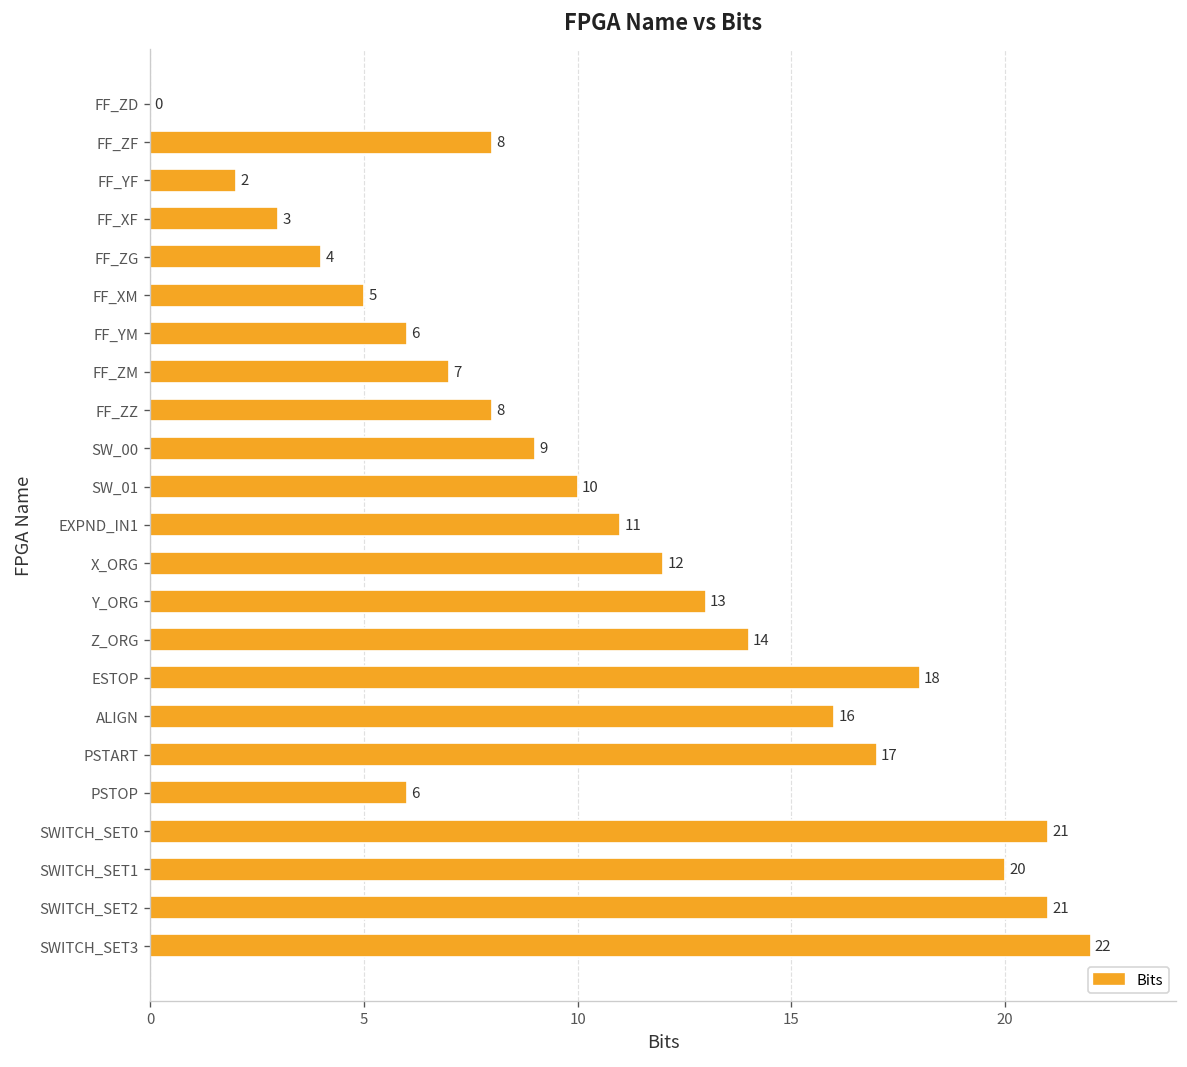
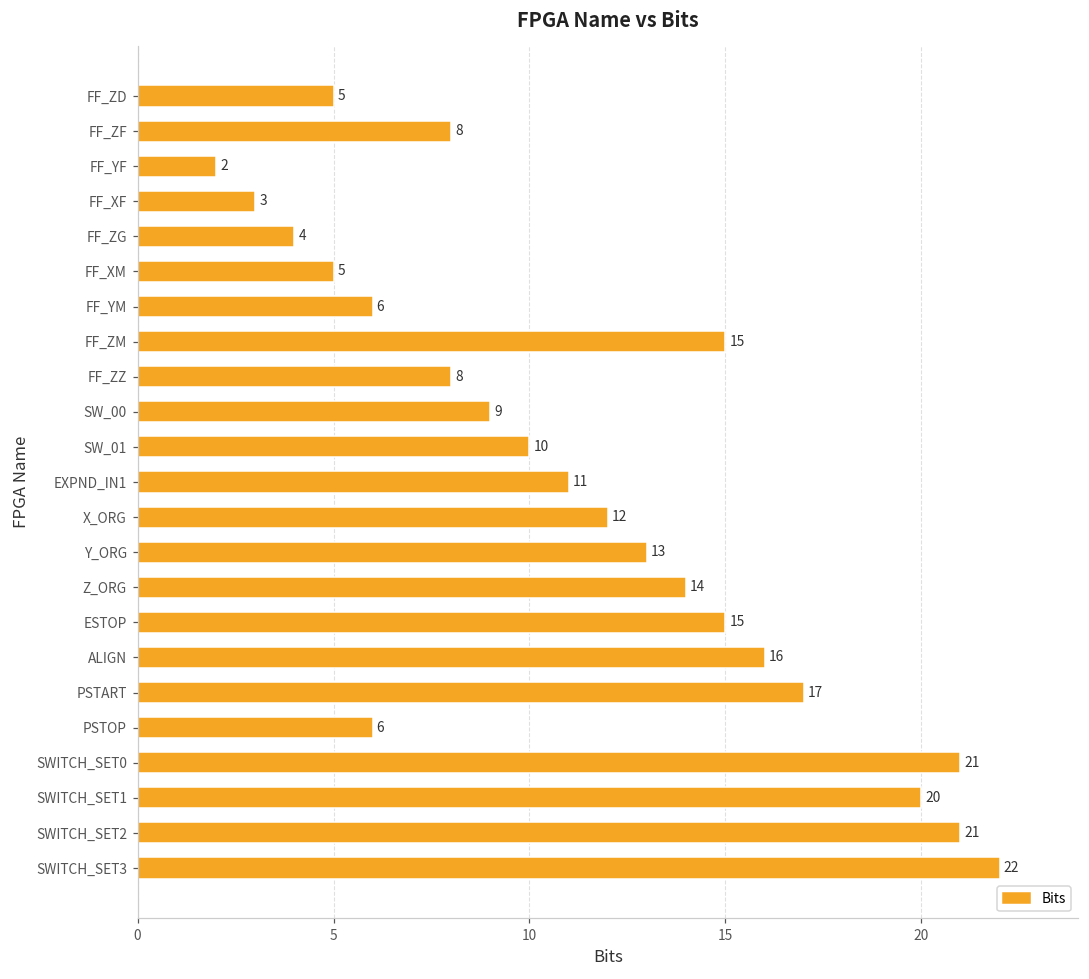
  {
-   "FF_ZD": 0,
+   "FF_ZD": 5,
    "FF_ZF": 8,
    "FF_YF": 2,
    "FF_XF": 3,
    "FF_ZG": 4,
    "FF_XM": 5,
    "FF_YM": 6,
-   "FF_ZM": 7,
+   "FF_ZM": 15,
    "FF_ZZ": 8,
    "SW_00": 9,
    "SW_01": 10,
    "EXPND_IN1": 11,
    "X_ORG": 12,
    "Y_ORG": 13,
    "Z_ORG": 14,
-   "ESTOP": 18,
+   "ESTOP": 15,
    "ALIGN": 16,
    "PSTART": 17,
    "PSTOP": 6,
    "SWITCH_SET0": 21,
    "SWITCH_SET1": 20,
    "SWITCH_SET2": 21,
    "SWITCH_SET3": 22
  }
